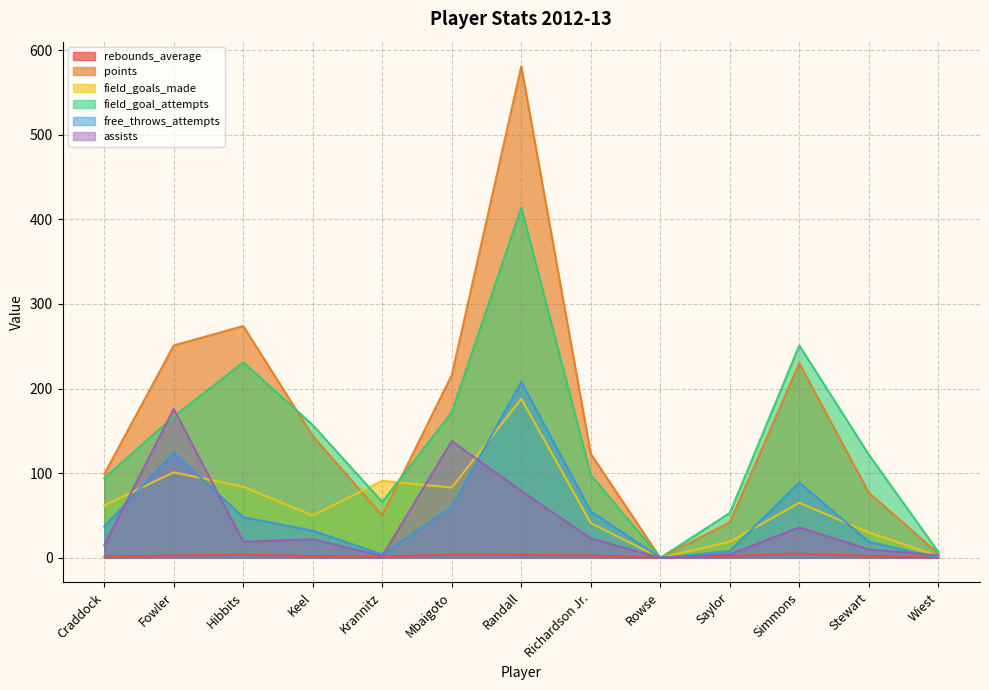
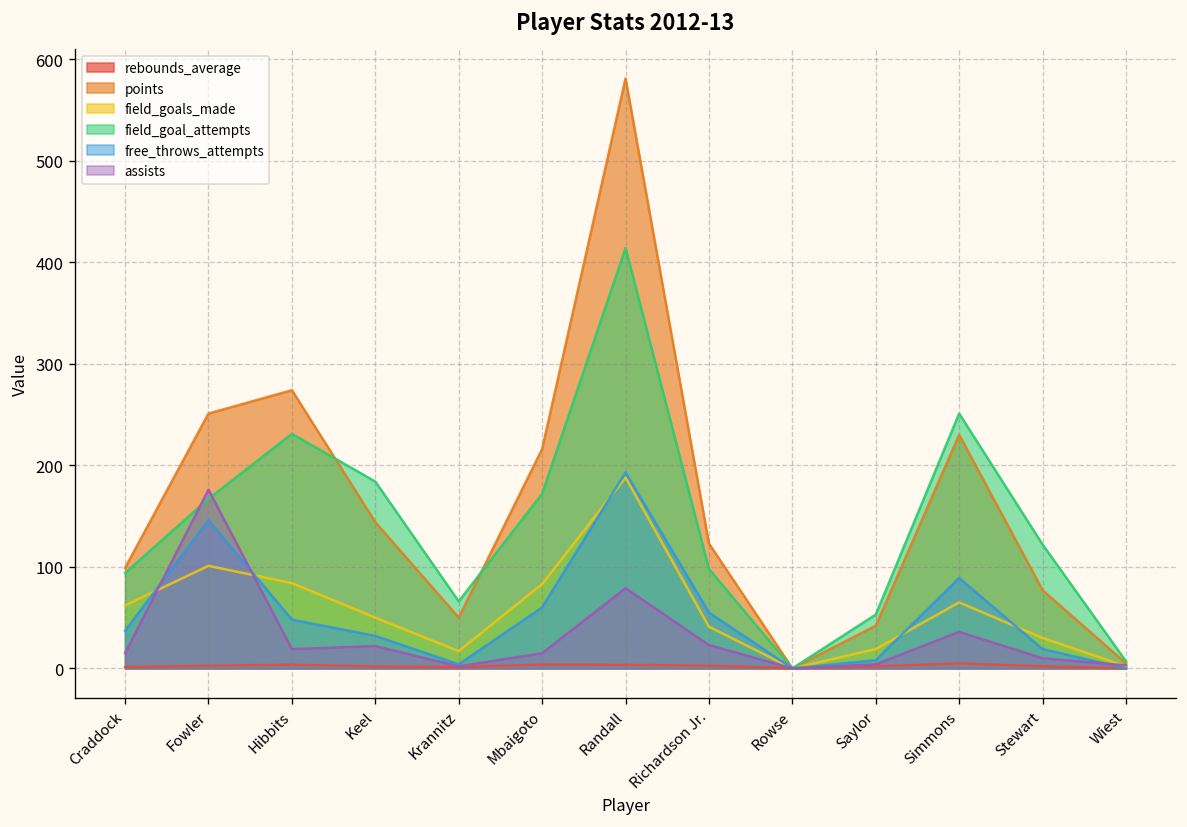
  {
    "field_goals_made": {
      "Craddock": 60,
      "Fowler": 100,
      "Hibbits": 80,
      "Keel": 50,
-     "Krannitz": 90,
+     "Krannitz": 20,
      "Mbaigoto": 80,
      "Randall": 190,
      "Richardson Jr.": 40,
      "Saylor": 20,
      "Simmons": 70,
      "Stewart": 30
    },
    "field_goal_attempts": {
      "Craddock": 90,
      "Fowler": 170,
      "Hibbits": 230,
-     "Keel": 160,
+     "Keel": 180,
      "Krannitz": 70,
      "Mbaigoto": 170,
      "Randall": 410,
      "Richardson Jr.": 100,
      "Saylor": 50,
      "Simmons": 250,
      "Stewart": 120
    },
    "free_throws_attempts": {
      "Craddock": 40,
-     "Fowler": 120,
+     "Fowler": 150,
      "Hibbits": 50,
      "Keel": 30,
      "Mbaigoto": 60,
-     "Randall": 210,
+     "Randall": 190,
      "Richardson Jr.": 60,
      "Saylor": 10,
      "Simmons": 90,
      "Stewart": 20
    },
    "assists": {
      "Craddock": 20,
      "Fowler": 180,
      "Hibbits": 20,
      "Keel": 20,
-     "Mbaigoto": 140,
+     "Mbaigoto": 20,
      "Randall": 80,
      "Richardson Jr.": 20,
      "Simmons": 40,
      "Stewart": 10
    }
  }
